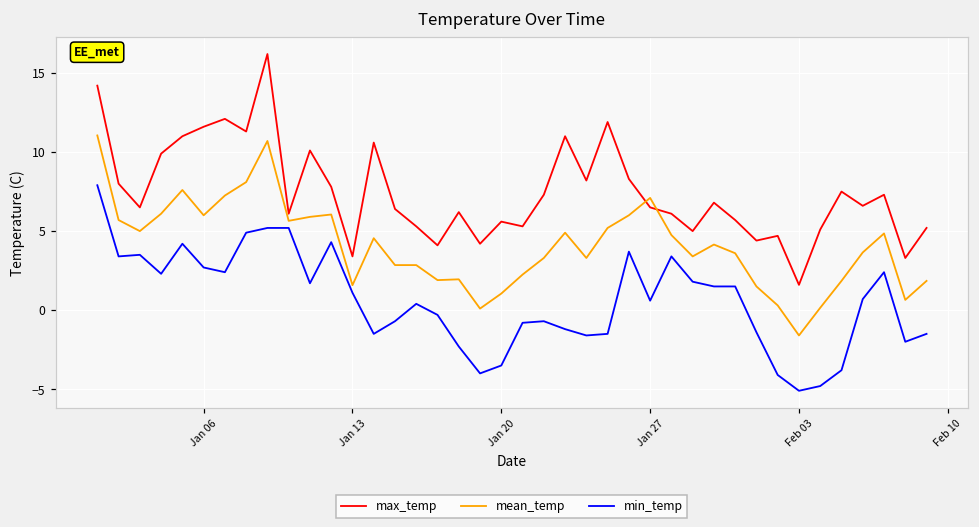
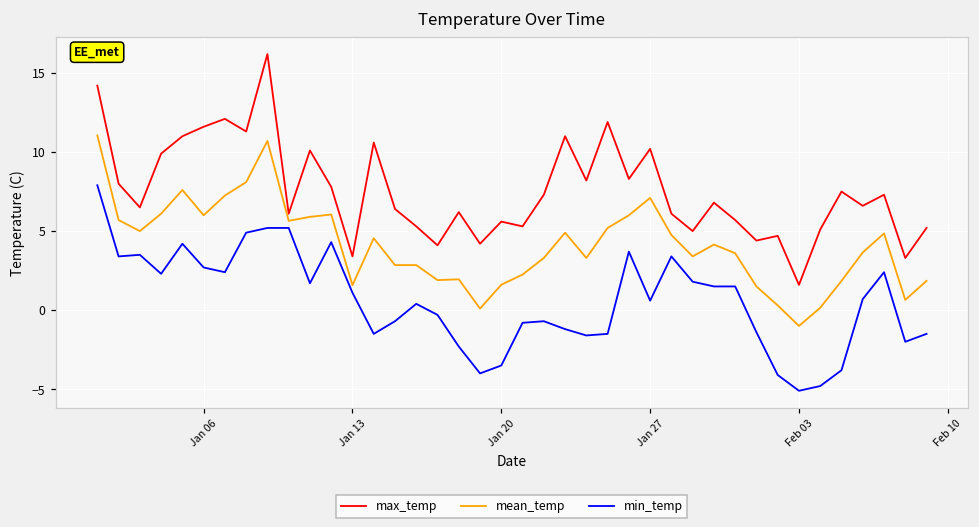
  {
    "max_temp": {
      "Jan 06": 11.6,
      "Jan 13": 3.4,
      "Jan 20": 5.6,
-     "Jan 27": 6.5,
+     "Jan 27": 10.2,
      "Feb 03": 1.6
    },
    "mean_temp": {
      "Jan 06": 6.0,
      "Jan 13": 1.6,
-     "Jan 20": 1.1,
+     "Jan 20": 1.6,
      "Jan 27": 7.1,
-     "Feb 03": -1.6
+     "Feb 03": -1.0
    },
    "min_temp": {
      "Jan 06": 2.7,
      "Jan 13": 1.1,
      "Jan 20": -3.5,
      "Jan 27": 0.6,
      "Feb 03": -5.1
    }
  }
